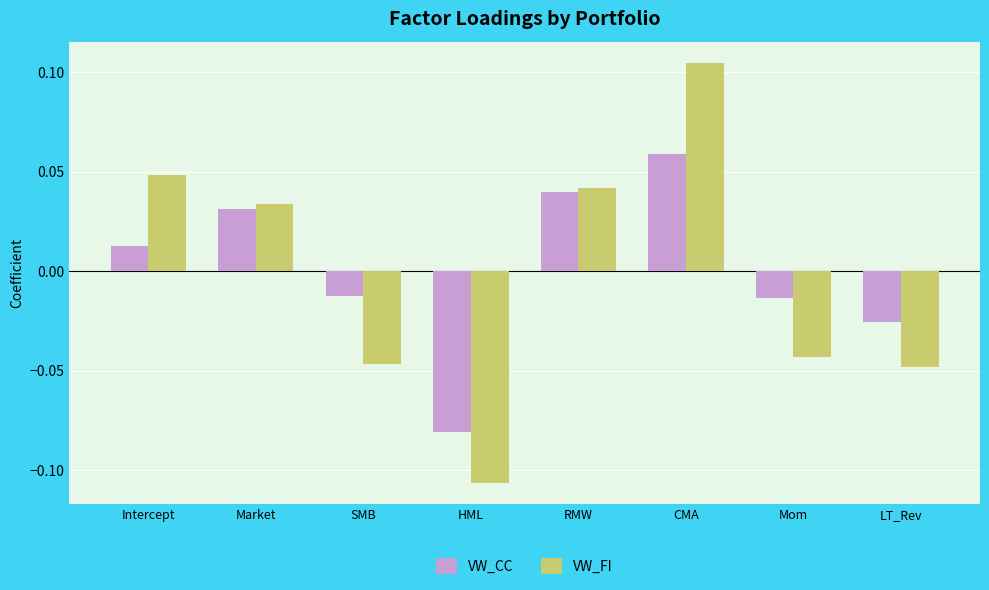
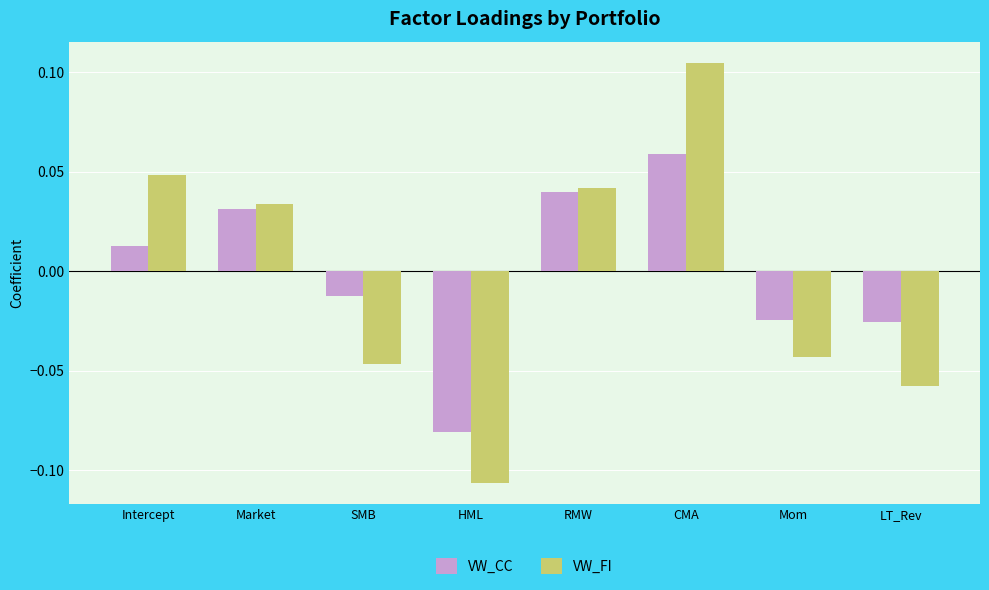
  {
    "VW_CC": {
      "Intercept": 0.013,
      "Market": 0.031,
      "SMB": -0.012,
      "HML": -0.081,
      "RMW": 0.040,
      "CMA": 0.059,
-     "Mom": -0.013,
+     "Mom": -0.024,
      "LT_Rev": -0.025
    },
    "VW_FI": {
      "Intercept": 0.049,
      "Market": 0.034,
      "SMB": -0.047,
      "HML": -0.106,
      "RMW": 0.042,
      "CMA": 0.105,
      "Mom": -0.043,
-     "LT_Rev": -0.048
+     "LT_Rev": -0.058
    }
  }
